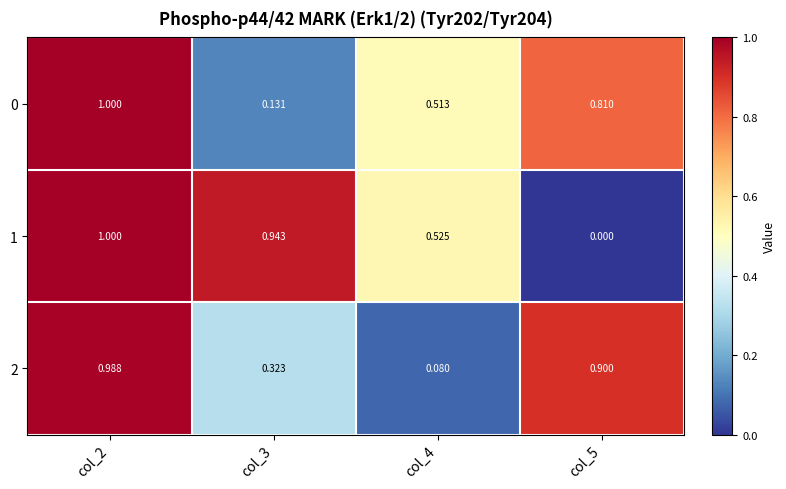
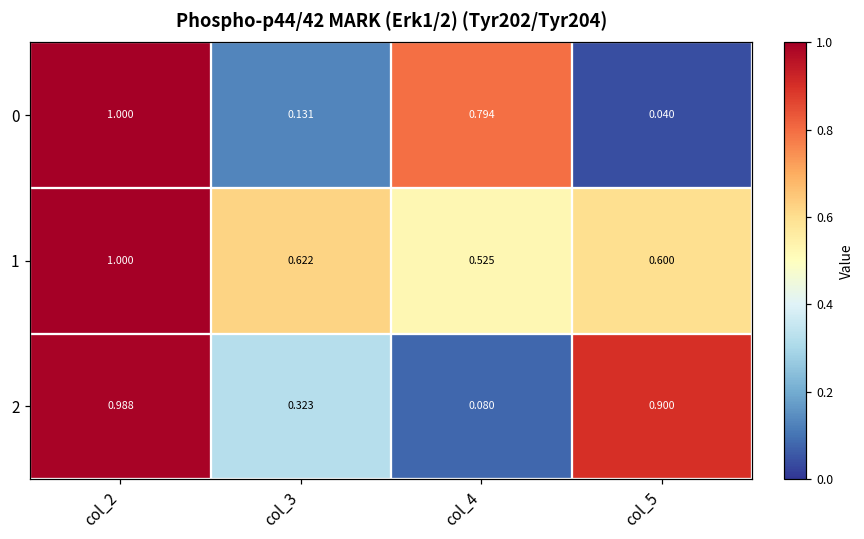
  {
    "0": {
      "col_2": 1.000,
      "col_3": 0.131,
-     "col_4": 0.513,
-     "col_5": 0.810
+     "col_4": 0.794,
+     "col_5": 0.040
    },
    "1": {
      "col_2": 1.000,
-     "col_3": 0.943,
+     "col_3": 0.622,
      "col_4": 0.525,
-     "col_5": 0.000
+     "col_5": 0.600
    },
    "2": {
      "col_2": 0.988,
      "col_3": 0.323,
      "col_4": 0.080,
      "col_5": 0.900
    }
  }
